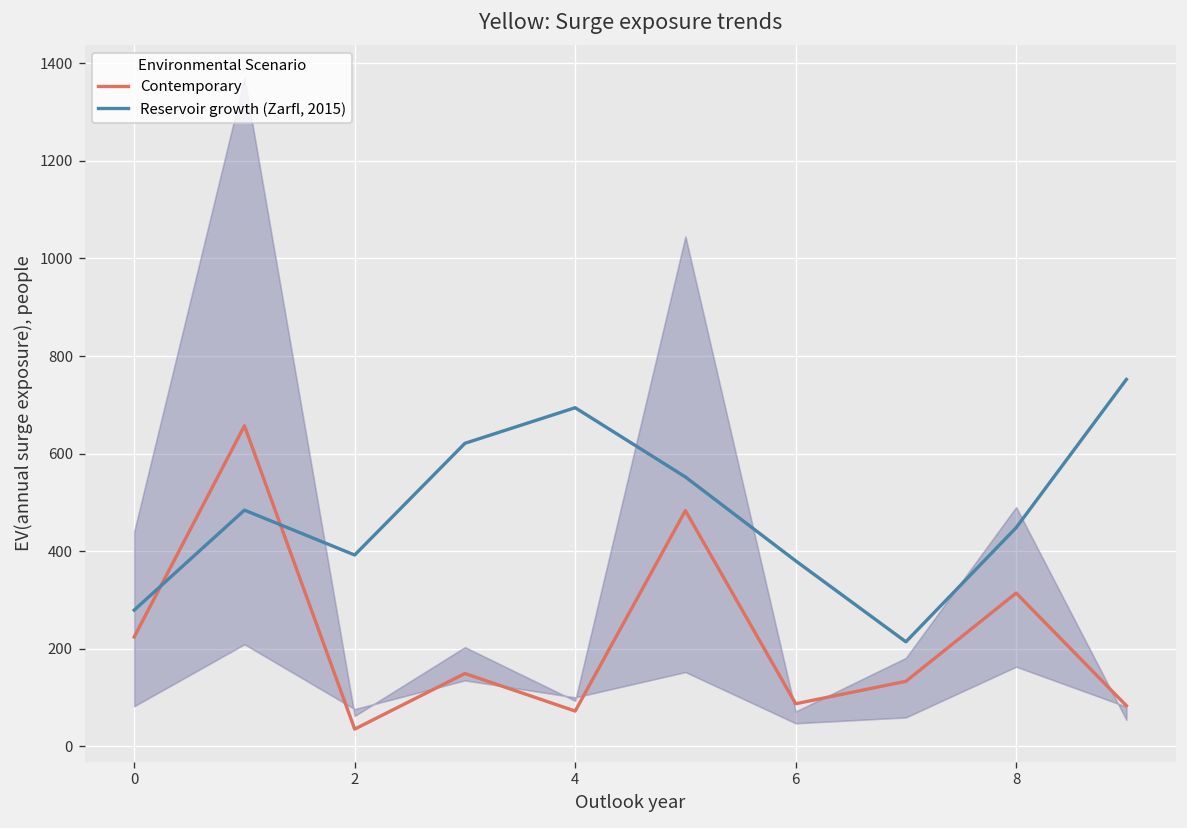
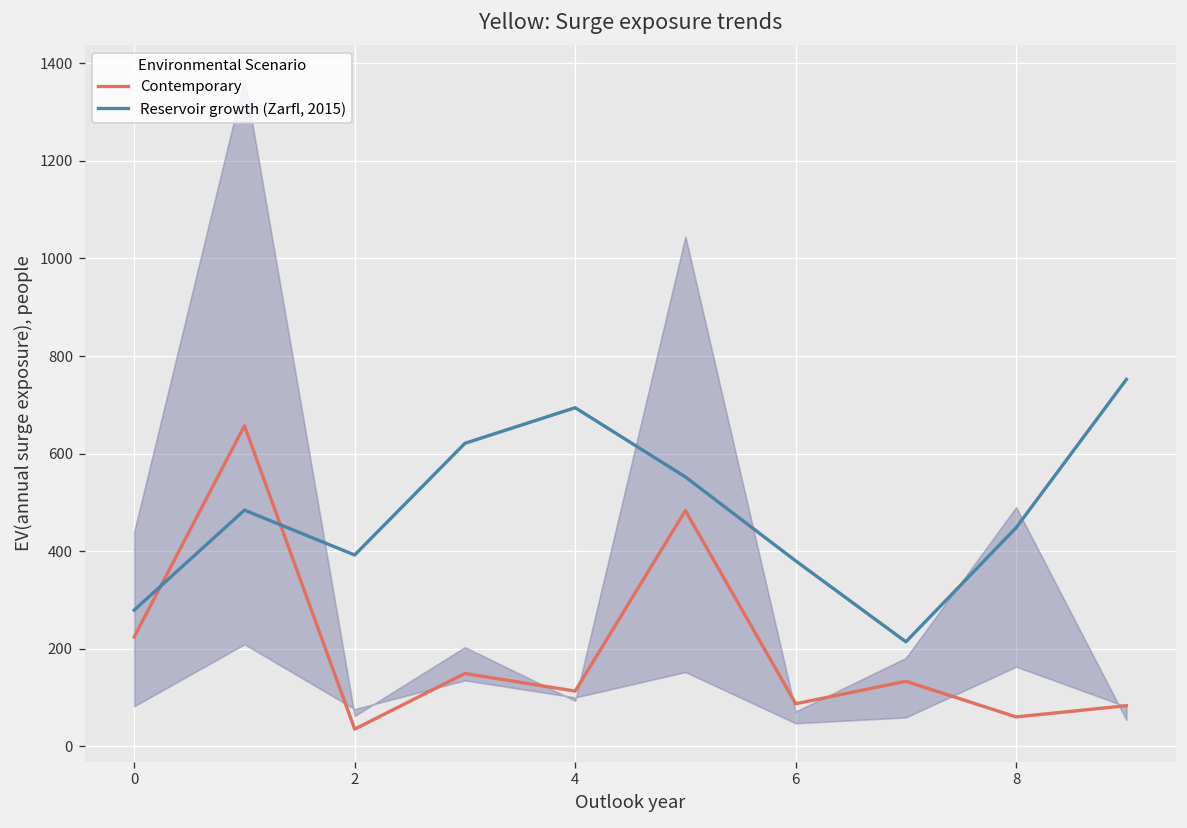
  {
    "Contemporary": {
      "0": 220,
      "2": 40,
-     "4": 70,
+     "4": 110,
      "6": 90,
-     "8": 310
+     "8": 60
    }
  }
